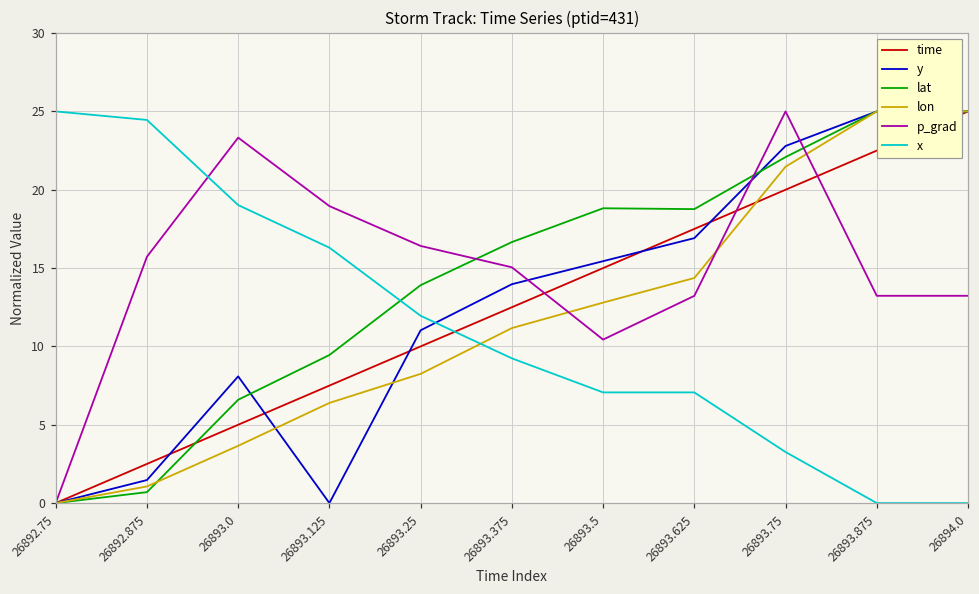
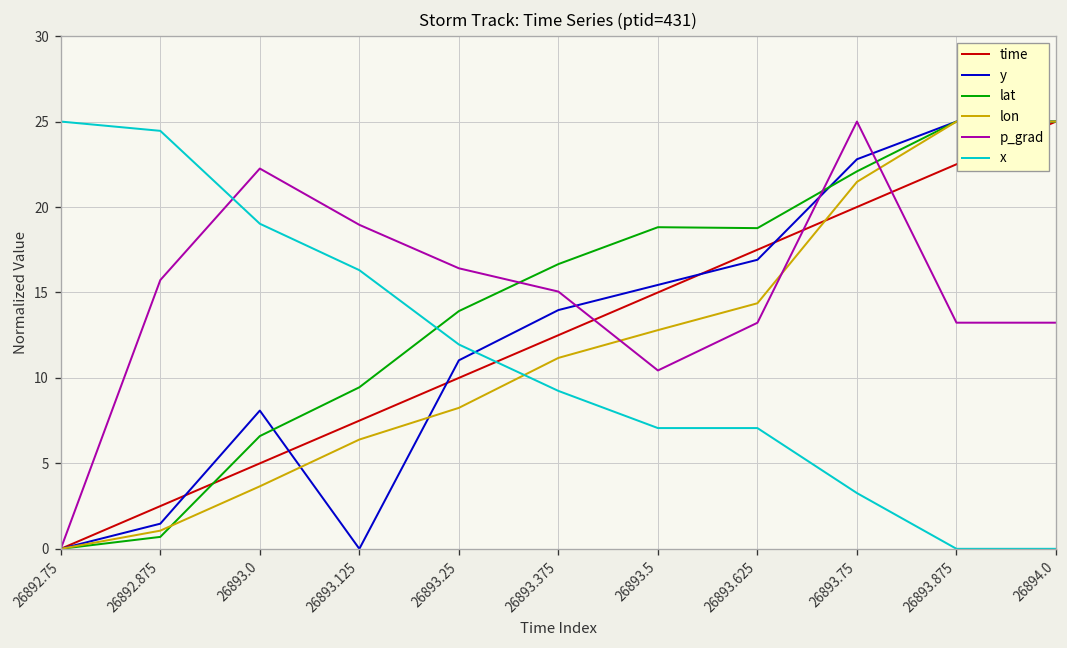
  {
    "time": {
      "26892.875": 2.5,
      "26893.0": 5.0,
      "26893.125": 7.5,
      "26893.25": 10.0,
      "26893.375": 12.5,
      "26893.5": 15.0,
      "26893.625": 17.5,
      "26893.75": 20.0,
      "26893.875": 22.5
    },
    "y": {
      "26892.875": 1.5,
      "26893.0": 8.1,
      "26893.125": 0.0,
      "26893.25": 11.0,
      "26893.375": 14.0,
      "26893.5": 15.4,
      "26893.625": 16.9,
      "26893.75": 22.8
    },
    "lat": {
      "26892.875": 0.7,
      "26893.0": 6.6,
      "26893.125": 9.5,
      "26893.25": 13.9,
      "26893.375": 16.7,
      "26893.5": 18.8,
      "26893.625": 18.8,
      "26893.75": 22.1
    },
    "lon": {
      "26892.875": 1.1,
      "26893.0": 3.7,
      "26893.125": 6.4,
      "26893.25": 8.2,
      "26893.375": 11.2,
      "26893.5": 12.8,
      "26893.625": 14.4,
      "26893.75": 21.5
    },
    "p_grad": {
      "26892.875": 15.7,
-     "26893.0": 23.3,
+     "26893.0": 22.3,
      "26893.125": 19.0,
      "26893.25": 16.4,
      "26893.375": 15.1,
      "26893.5": 10.4,
      "26893.625": 13.2,
      "26893.75": 25.0,
      "26893.875": 13.2,
      "26894.0": 13.2
    },
    "x": {
      "26892.75": 25.0,
      "26892.875": 24.5,
      "26893.0": 19.0,
      "26893.125": 16.3,
      "26893.25": 12.0,
      "26893.375": 9.2,
      "26893.5": 7.1,
      "26893.625": 7.1,
      "26893.75": 3.3,
      "26893.875": 0.0,
      "26894.0": 0.0
    }
  }
